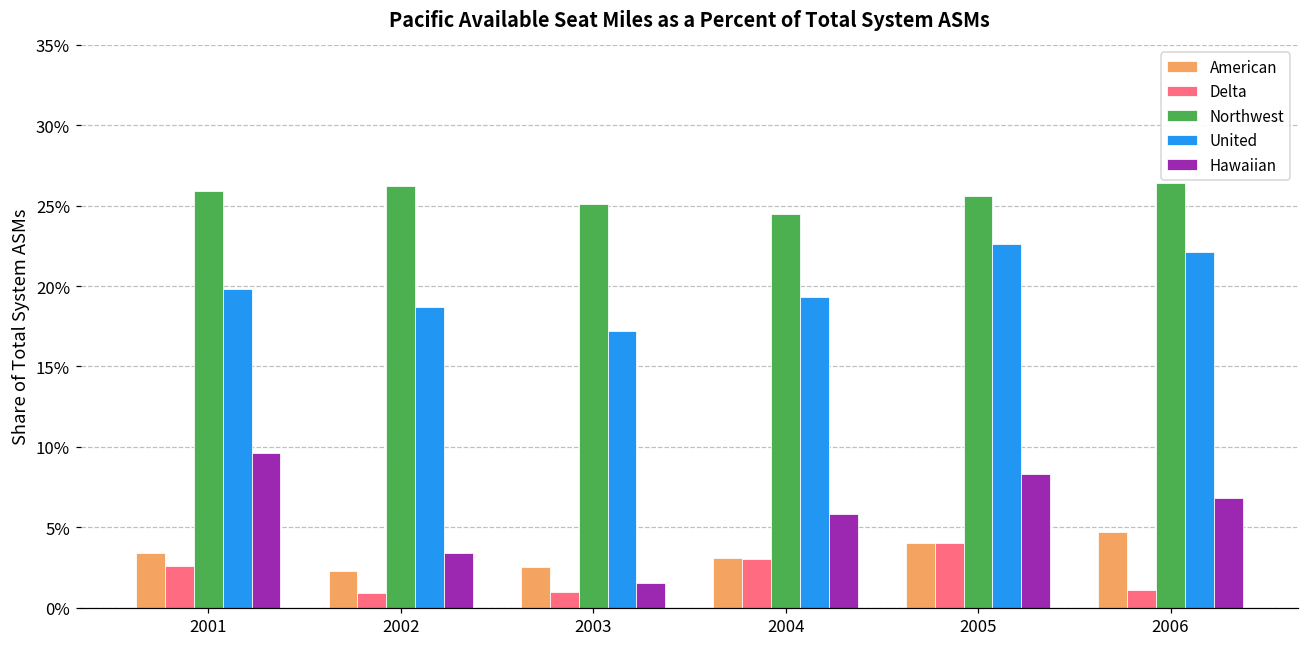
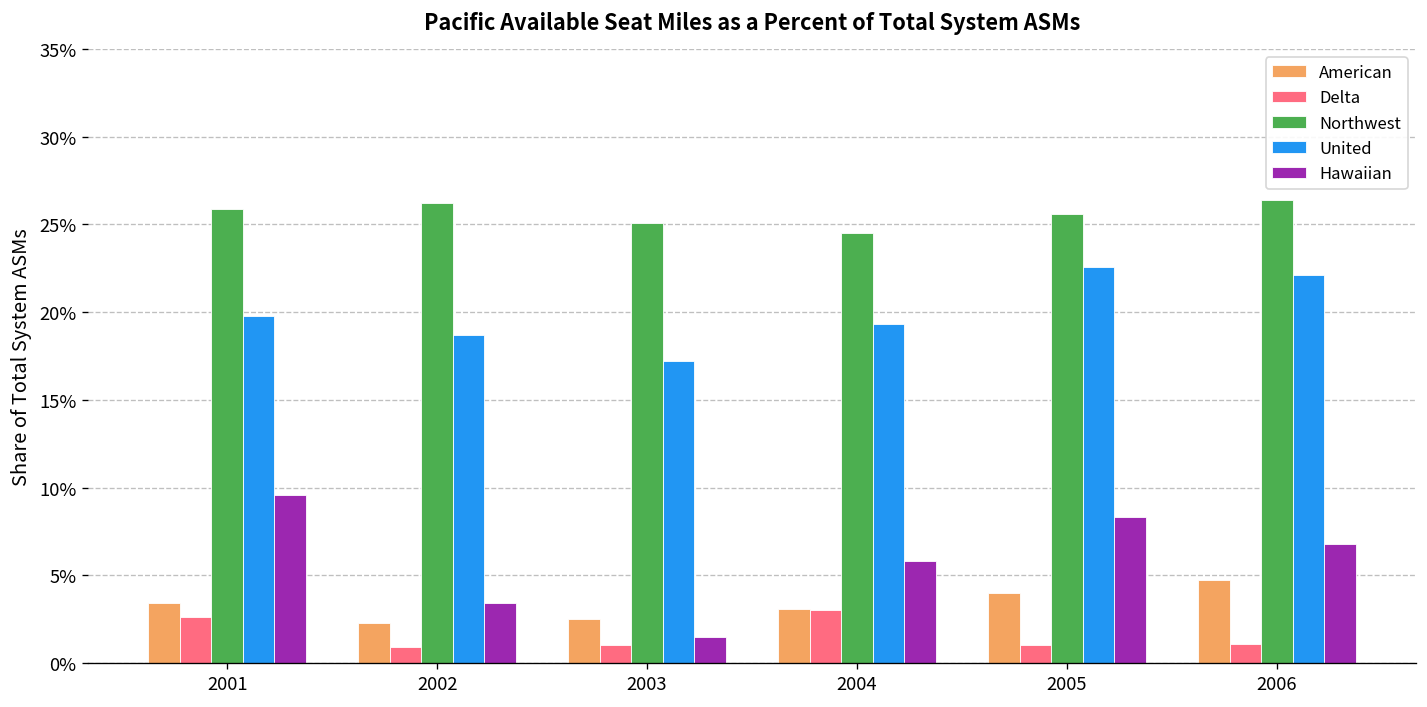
  {
    "American": {
      "2001": "3.4%",
      "2002": "2.3%",
      "2003": "2.5%",
      "2004": "3.1%",
      "2005": "4.0%",
      "2006": "4.7%"
    },
    "Delta": {
      "2001": "2.6%",
      "2002": "0.9%",
      "2003": "1.0%",
      "2004": "3.0%",
-     "2005": "4.0%",
+     "2005": "1.0%",
      "2006": "1.1%"
    },
    "Northwest": {
      "2001": "25.9%",
      "2002": "26.2%",
      "2003": "25.1%",
      "2004": "24.5%",
      "2005": "25.6%",
      "2006": "26.4%"
    },
    "United": {
      "2001": "19.8%",
      "2002": "18.7%",
      "2003": "17.2%",
      "2004": "19.3%",
      "2005": "22.6%",
      "2006": "22.1%"
    },
    "Hawaiian": {
      "2001": "9.6%",
      "2002": "3.4%",
      "2003": "1.5%",
      "2004": "5.8%",
      "2005": "8.3%",
      "2006": "6.8%"
    }
  }
